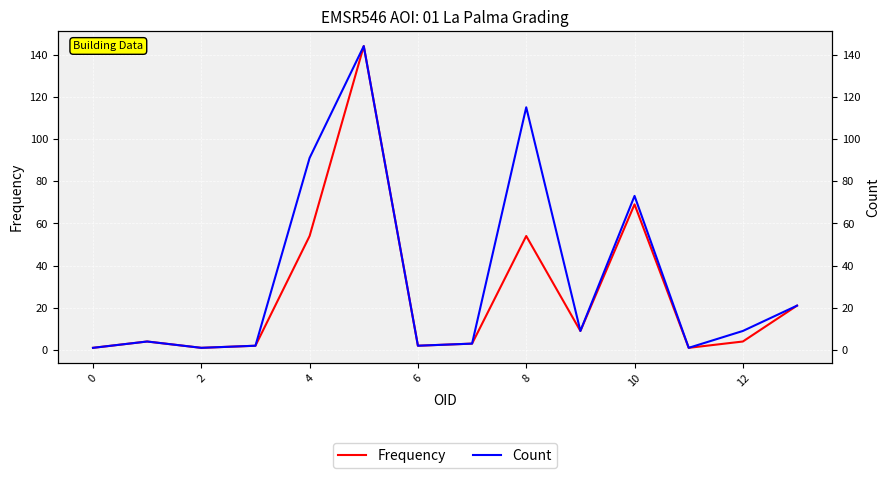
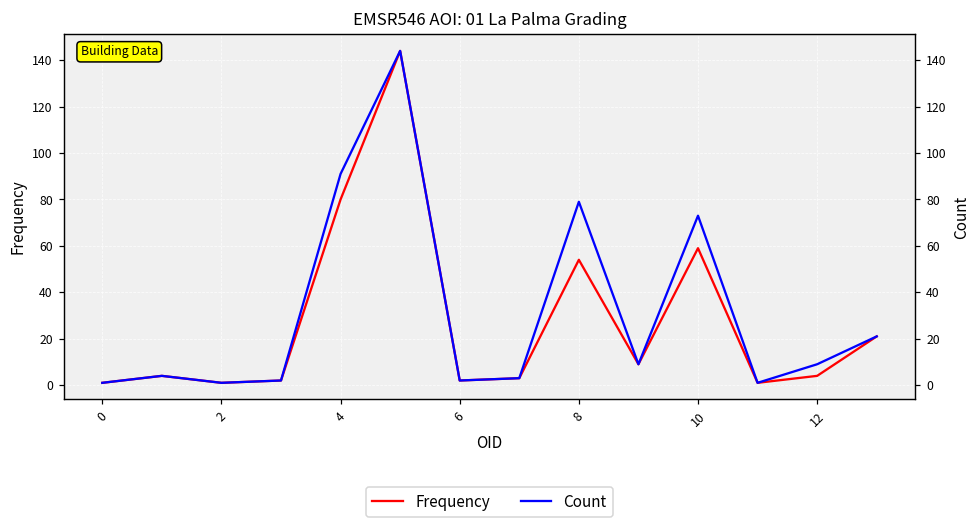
  {
    "Frequency": {
      "0": 1,
      "2": 1,
-     "4": 54,
+     "4": 80,
      "6": 2,
      "8": 54,
-     "10": 69,
+     "10": 59,
      "12": 4
    },
    "Count": {
      "0": 1,
      "2": 1,
      "4": 91,
      "6": 2,
-     "8": 115,
+     "8": 79,
      "10": 73,
      "12": 9
    }
  }
